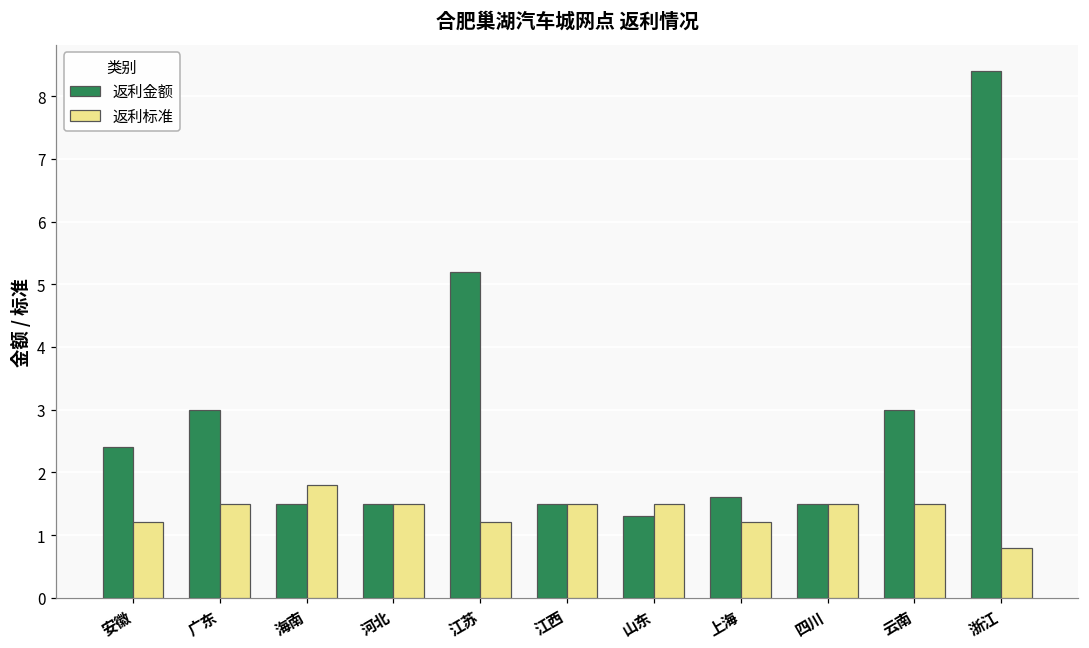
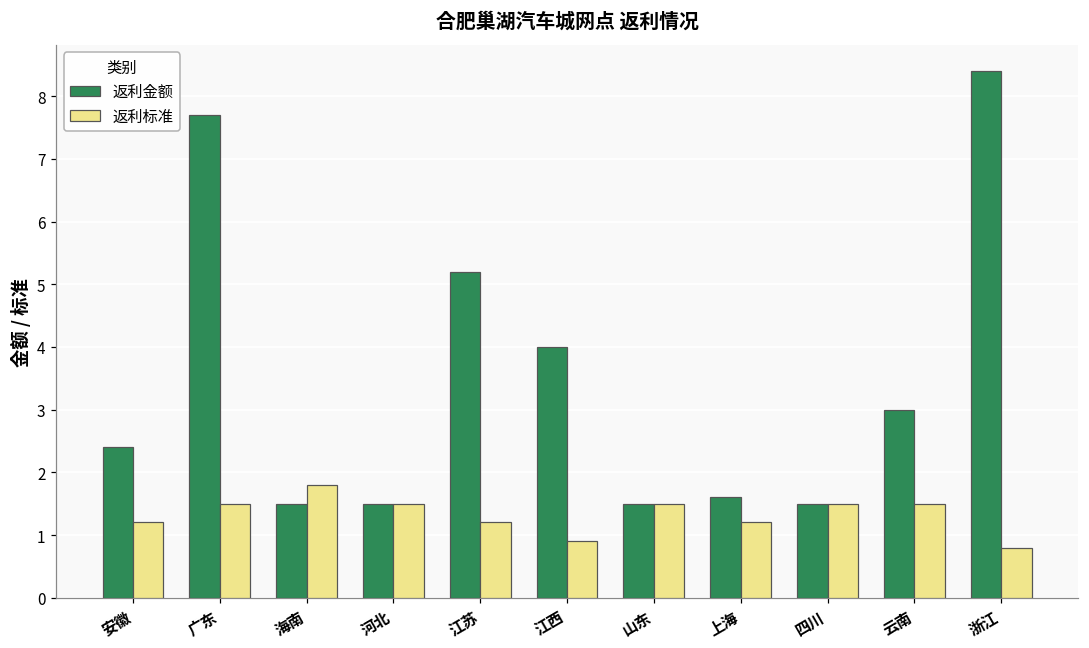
  {
    "返利金额": {
      "安徽": 2.4,
-     "广东": 3.0,
+     "广东": 7.7,
      "海南": 1.5,
      "河北": 1.5,
      "江苏": 5.2,
-     "江西": 1.5,
-     "山东": 1.3,
+     "江西": 4.0,
+     "山东": 1.5,
      "上海": 1.6,
      "四川": 1.5,
      "云南": 3.0,
      "浙江": 8.4
    },
    "返利标准": {
      "安徽": 1.2,
      "广东": 1.5,
      "海南": 1.8,
      "河北": 1.5,
      "江苏": 1.2,
-     "江西": 1.5,
+     "江西": 0.9,
      "山东": 1.5,
      "上海": 1.2,
      "四川": 1.5,
      "云南": 1.5,
      "浙江": 0.8
    }
  }
